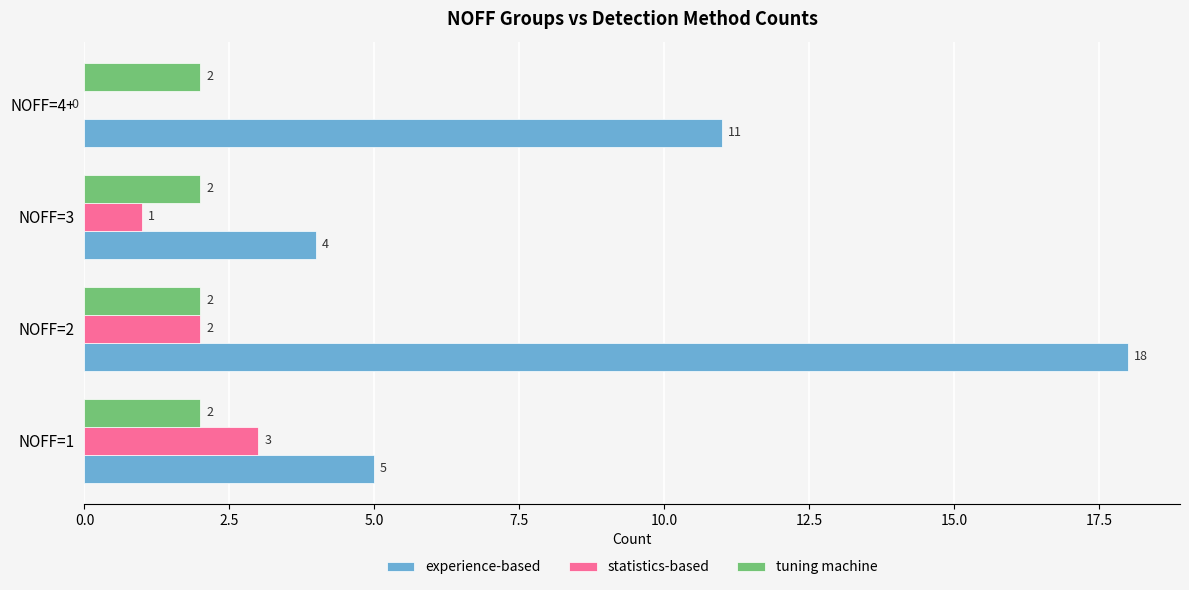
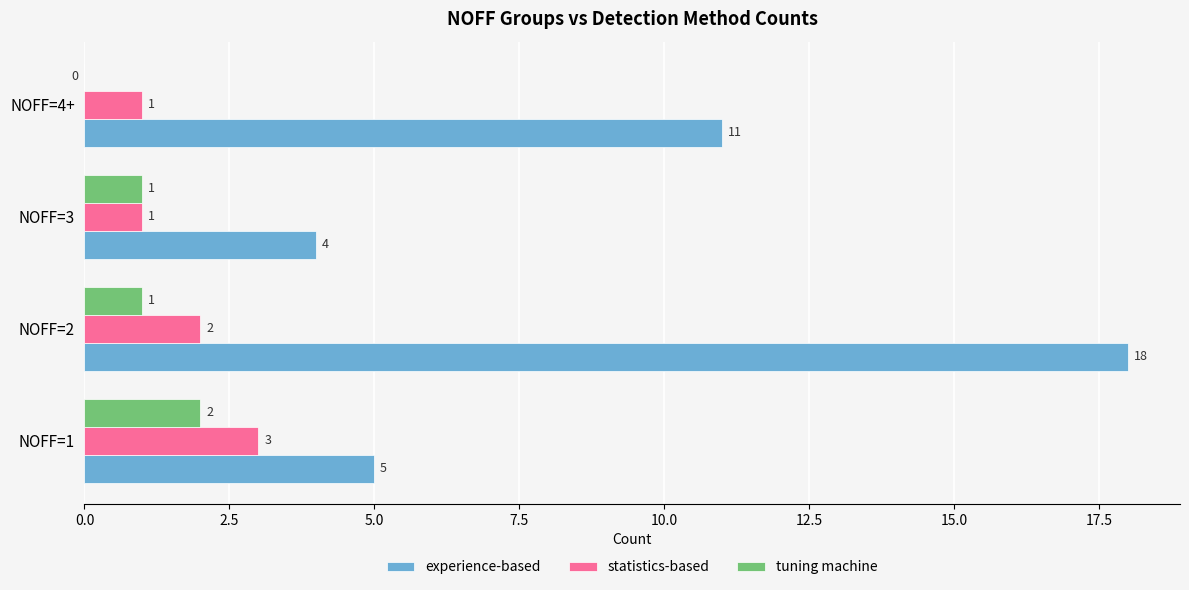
  {
    "experience-based": {
      "NOFF=4+": 11,
      "NOFF=3": 4,
      "NOFF=2": 18,
      "NOFF=1": 5
    },
    "statistics-based": {
-     "NOFF=4+": 0,
+     "NOFF=4+": 1,
      "NOFF=3": 1,
      "NOFF=2": 2,
      "NOFF=1": 3
    },
    "tuning machine": {
-     "NOFF=4+": 2,
-     "NOFF=3": 2,
-     "NOFF=2": 2,
+     "NOFF=4+": 0,
+     "NOFF=3": 1,
+     "NOFF=2": 1,
      "NOFF=1": 2
    }
  }
